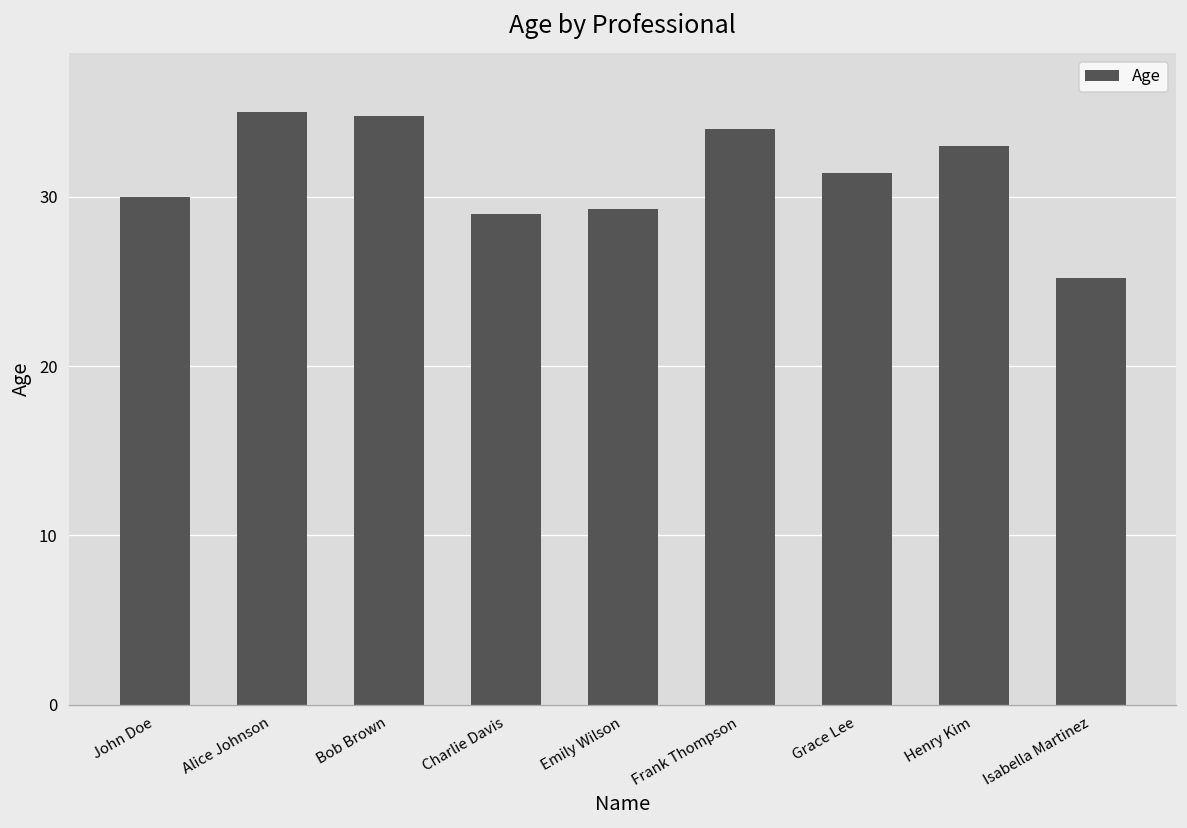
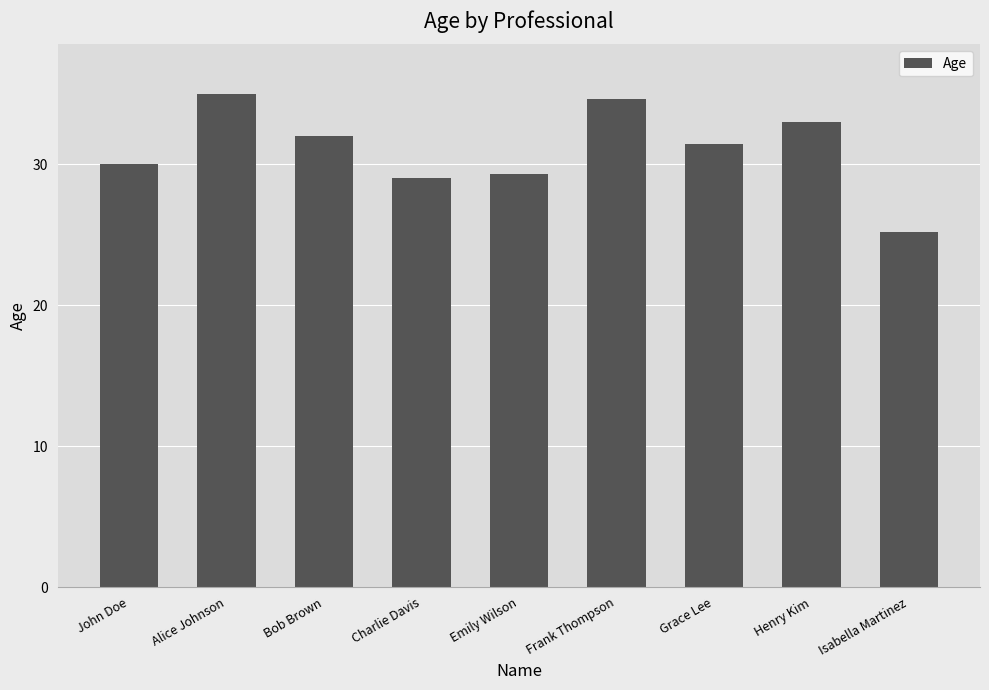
  {
    "John Doe": 30.0,
    "Alice Johnson": 35.0,
-   "Bob Brown": 34.8,
+   "Bob Brown": 32.0,
    "Charlie Davis": 29.0,
    "Emily Wilson": 29.3,
-   "Frank Thompson": 34.0,
+   "Frank Thompson": 34.6,
    "Grace Lee": 31.4,
    "Henry Kim": 33.0,
    "Isabella Martinez": 25.2
  }
